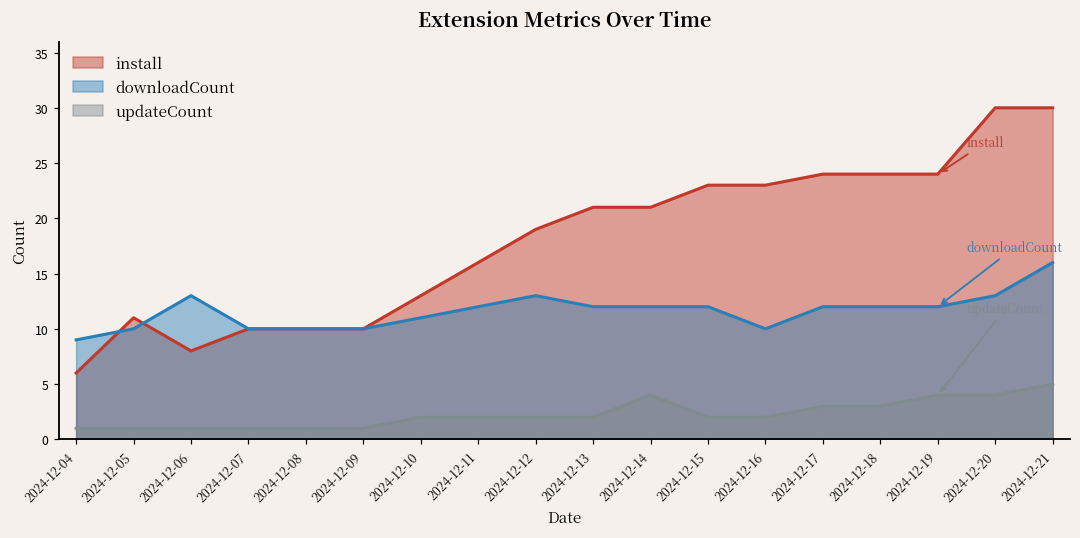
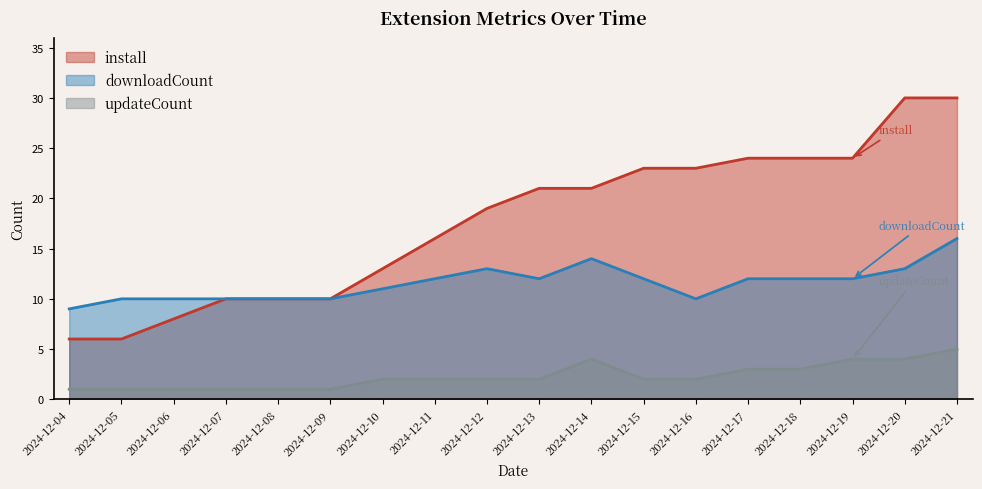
  {
    "install": {
      "2024-12-04": 6,
-     "2024-12-05": 11,
+     "2024-12-05": 6,
      "2024-12-06": 8,
      "2024-12-10": 13,
      "2024-12-11": 16,
      "2024-12-12": 19,
      "2024-12-13": 21,
      "2024-12-14": 21,
      "2024-12-15": 23,
      "2024-12-16": 23,
      "2024-12-17": 24,
      "2024-12-18": 24,
      "2024-12-19": 24,
      "2024-12-20": 30,
      "2024-12-21": 30
    },
    "downloadCount": {
      "2024-12-04": 9,
      "2024-12-05": 10,
-     "2024-12-06": 13,
+     "2024-12-06": 10,
      "2024-12-10": 11,
      "2024-12-11": 12,
      "2024-12-12": 13,
      "2024-12-13": 12,
-     "2024-12-14": 12,
+     "2024-12-14": 14,
      "2024-12-15": 12,
      "2024-12-16": 10,
      "2024-12-17": 12,
      "2024-12-18": 12,
      "2024-12-19": 12,
      "2024-12-20": 13,
      "2024-12-21": 16
    },
    "updateCount": {
      "2024-12-04": 1,
      "2024-12-05": 1,
      "2024-12-06": 1,
      "2024-12-07": 1,
      "2024-12-08": 1,
      "2024-12-09": 1,
      "2024-12-10": 2,
      "2024-12-11": 2,
      "2024-12-12": 2,
      "2024-12-13": 2,
      "2024-12-14": 4,
      "2024-12-15": 2,
      "2024-12-16": 2,
      "2024-12-17": 3,
      "2024-12-18": 3,
      "2024-12-19": 4,
      "2024-12-20": 4,
      "2024-12-21": 5
    }
  }
